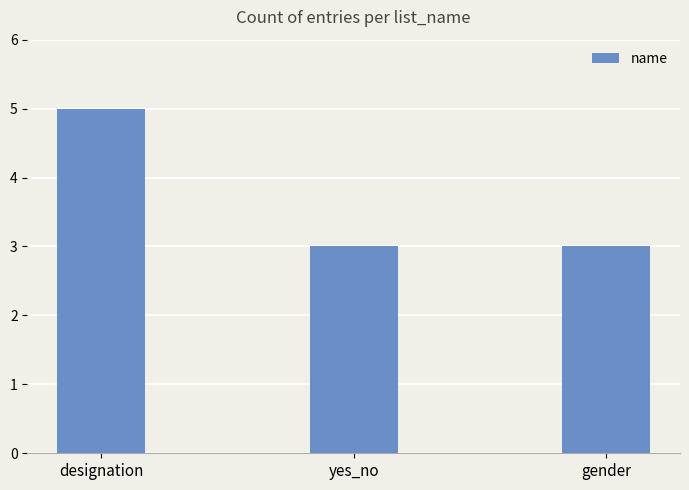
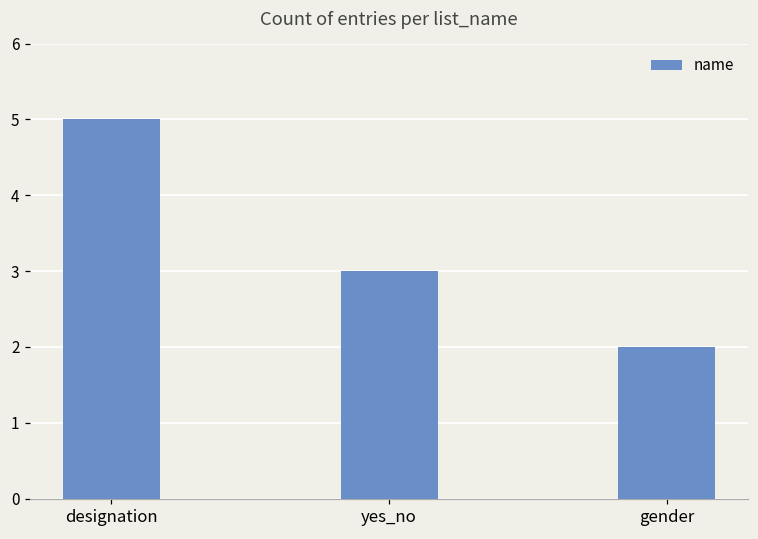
  {
    "designation": 5,
    "yes_no": 3,
-   "gender": 3
+   "gender": 2
  }
